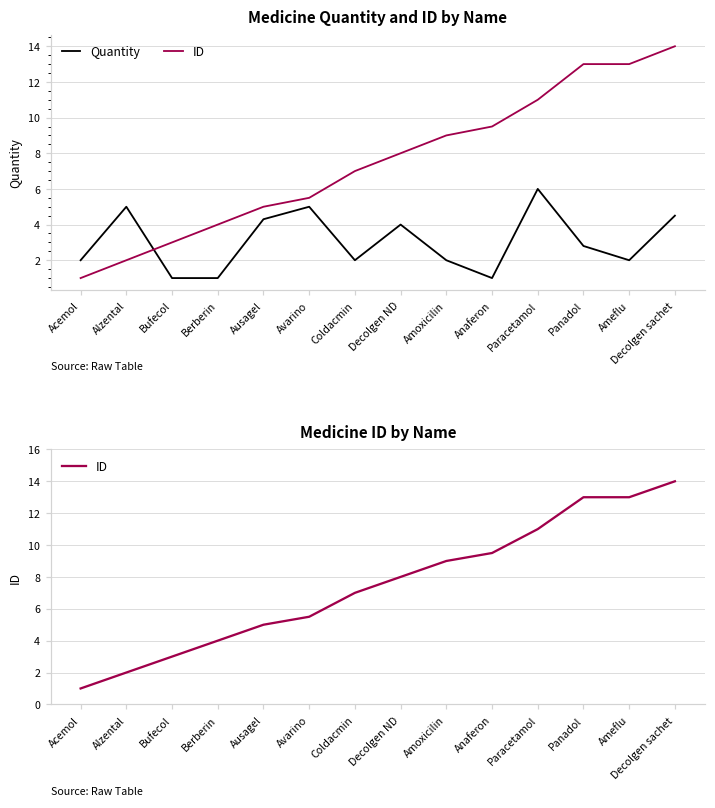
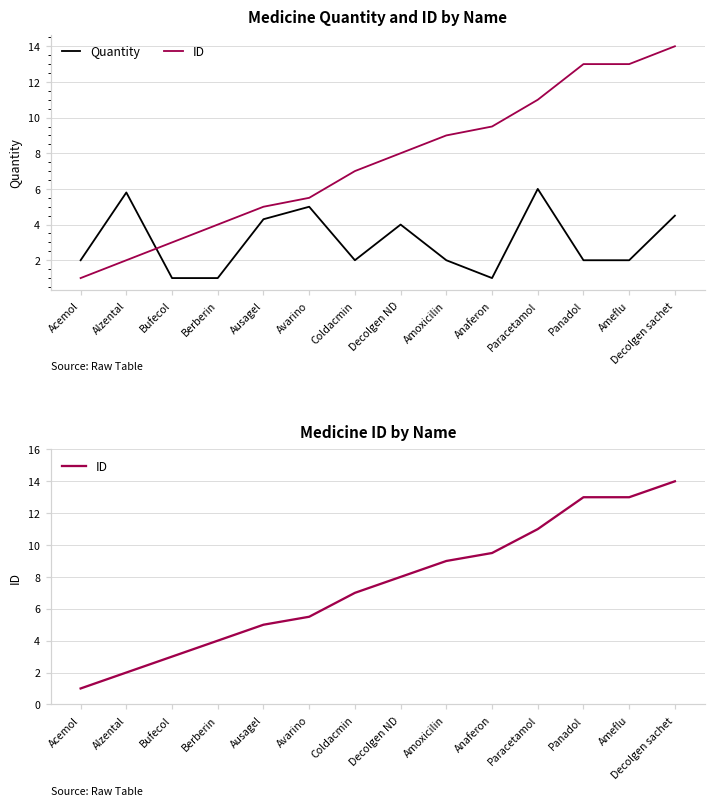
  {
    "Medicine Quantity and ID by Name": {
      "Quantity": {
        "Acemol": 2.0,
-       "Alzental": 5.0,
+       "Alzental": 5.8,
        "Bufecol": 1.0,
        "Berberin": 1.0,
        "Ausagel": 4.3,
        "Avarino": 5.0,
        "Coldacmin": 2.0,
        "Decolgen ND": 4.0,
        "Amoxicilin": 2.0,
        "Anaferon": 1.0,
        "Paracetamol": 6.0,
-       "Panadol": 2.8,
+       "Panadol": 2.0,
        "Ameflu": 2.0,
        "Decolgen sachet": 4.5
      },
      "ID": {
        "Acemol": 1.0,
        "Alzental": 2.0,
        "Bufecol": 3.0,
        "Berberin": 4.0,
        "Ausagel": 5.0,
        "Avarino": 5.5,
        "Coldacmin": 7.0,
        "Decolgen ND": 8.0,
        "Amoxicilin": 9.0,
        "Anaferon": 9.5,
        "Paracetamol": 11.0,
        "Panadol": 13.0,
        "Ameflu": 13.0,
        "Decolgen sachet": 14.0
      }
    },
    "Medicine ID by Name": {
      "Acemol": 1.0,
      "Alzental": 2.0,
      "Bufecol": 3.0,
      "Berberin": 4.0,
      "Ausagel": 5.0,
      "Avarino": 5.5,
      "Coldacmin": 7.0,
      "Decolgen ND": 8.0,
      "Amoxicilin": 9.0,
      "Anaferon": 9.5,
      "Paracetamol": 11.0,
      "Panadol": 13.0,
      "Ameflu": 13.0,
      "Decolgen sachet": 14.0
    }
  }
